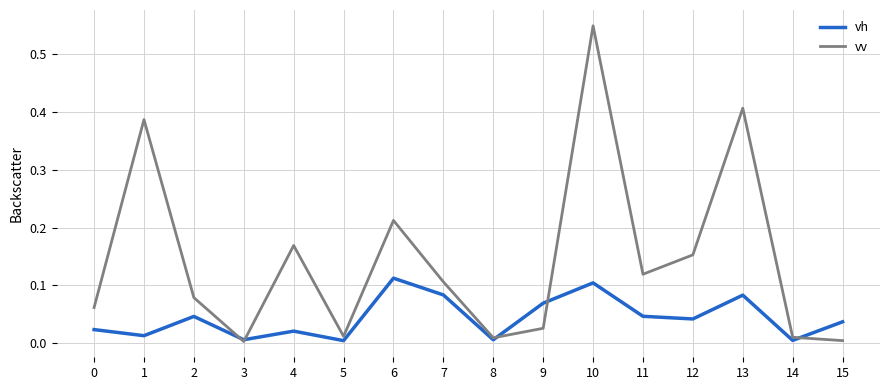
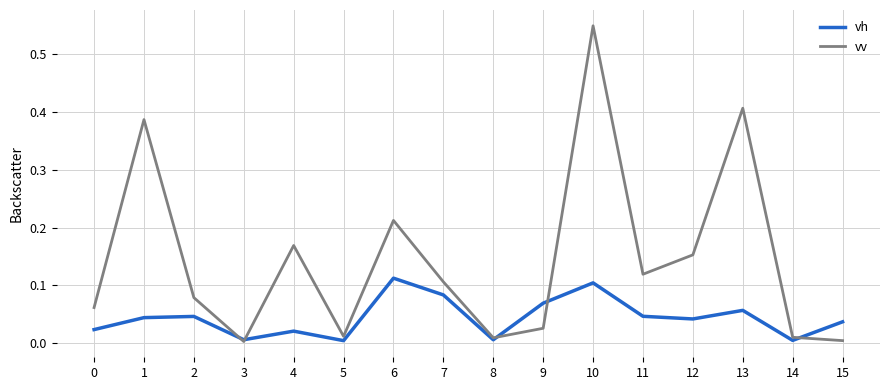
  {
    "vh": {
      "0": 0.02,
-     "1": 0.01,
+     "1": 0.04,
      "2": 0.05,
      "4": 0.02,
      "5": 0.00,
      "6": 0.11,
      "7": 0.08,
      "9": 0.07,
      "10": 0.10,
      "11": 0.05,
      "12": 0.04,
-     "13": 0.08,
+     "13": 0.06,
      "14": 0.01,
      "15": 0.04
    },
    "vv": {
      "0": 0.06,
      "1": 0.39,
      "2": 0.08,
      "4": 0.17,
      "5": 0.01,
      "6": 0.21,
      "7": 0.11,
      "9": 0.03,
      "10": 0.55,
      "11": 0.12,
      "12": 0.15,
      "13": 0.41,
      "14": 0.01,
      "15": 0.00
    }
  }
